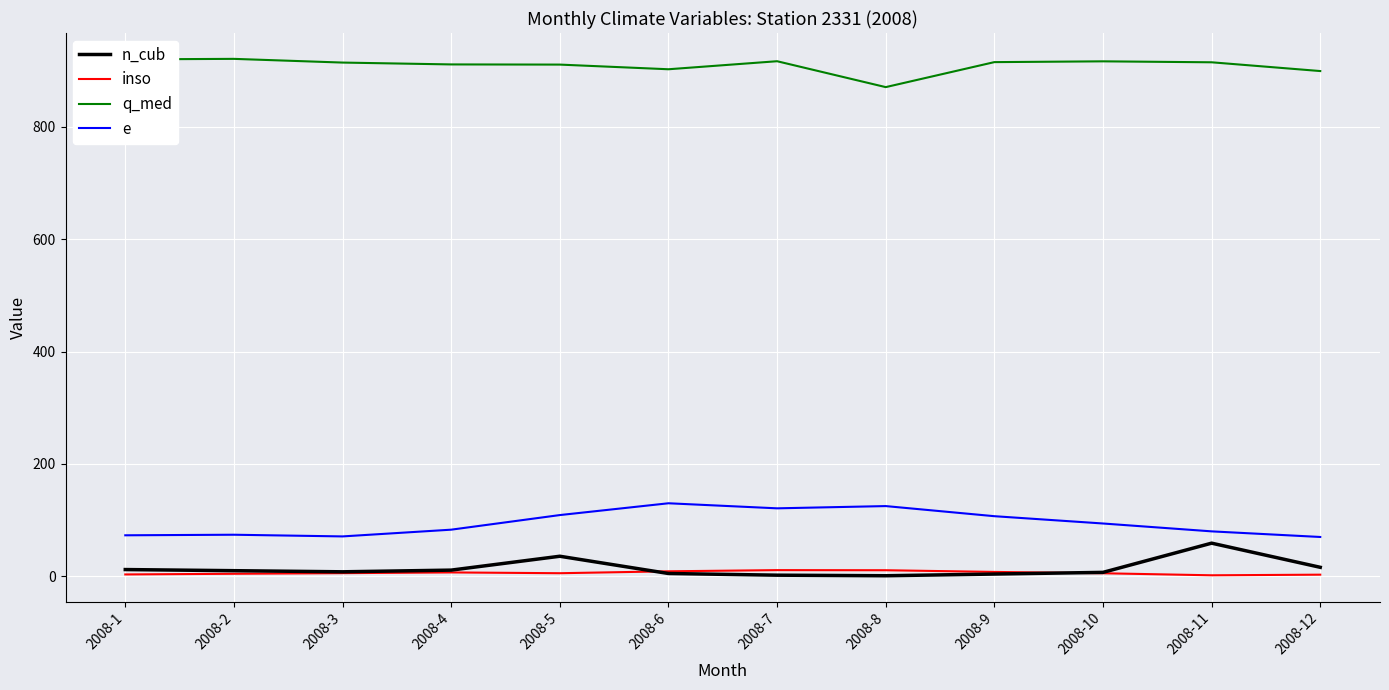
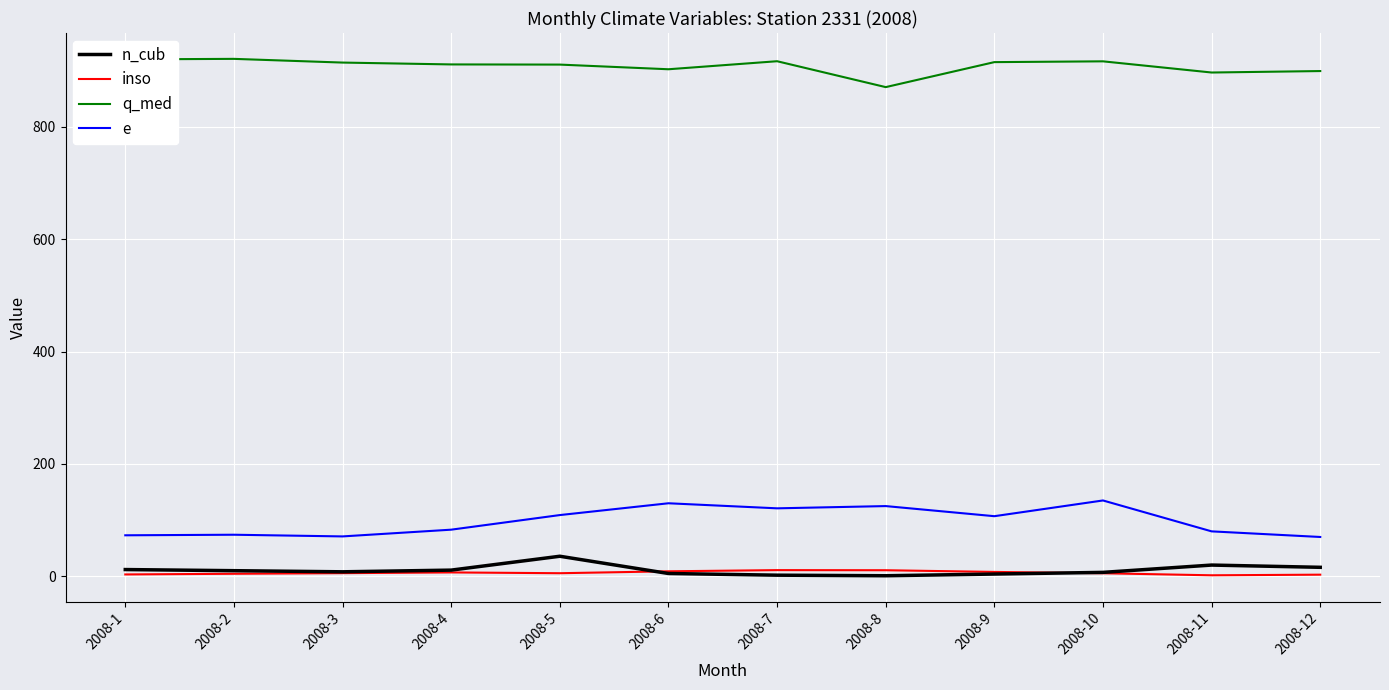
  {
    "n_cub": {
      "2008-1": 10,
      "2008-2": 10,
      "2008-5": 40,
      "2008-7": 0,
      "2008-8": 0,
-     "2008-11": 60,
+     "2008-11": 20,
      "2008-12": 20
    },
    "inso": {
      "2008-1": 0,
      "2008-2": 0,
      "2008-5": 10,
      "2008-7": 10,
      "2008-8": 10,
      "2008-11": 0,
      "2008-12": 0
    },
    "q_med": {
      "2008-2": 920,
      "2008-3": 910,
      "2008-4": 910,
      "2008-5": 910,
      "2008-6": 900,
      "2008-7": 920,
      "2008-8": 870,
      "2008-9": 920,
      "2008-10": 920,
-     "2008-11": 920,
+     "2008-11": 900,
      "2008-12": 900
    },
    "e": {
      "2008-1": 70,
      "2008-2": 70,
      "2008-3": 70,
      "2008-4": 80,
      "2008-5": 110,
      "2008-6": 130,
      "2008-7": 120,
      "2008-8": 130,
      "2008-9": 110,
-     "2008-10": 90,
+     "2008-10": 140,
      "2008-11": 80,
      "2008-12": 70
    }
  }
